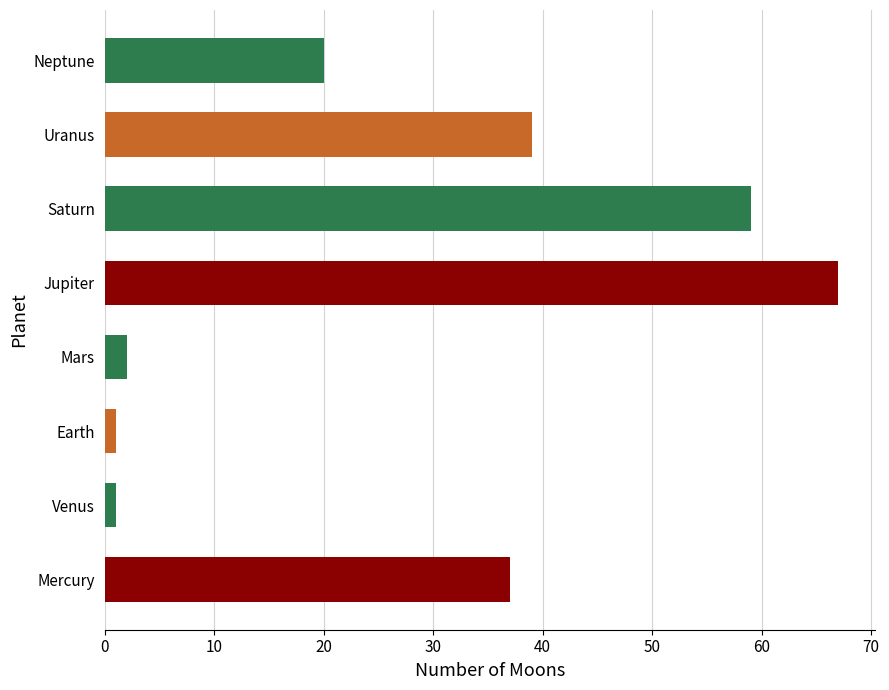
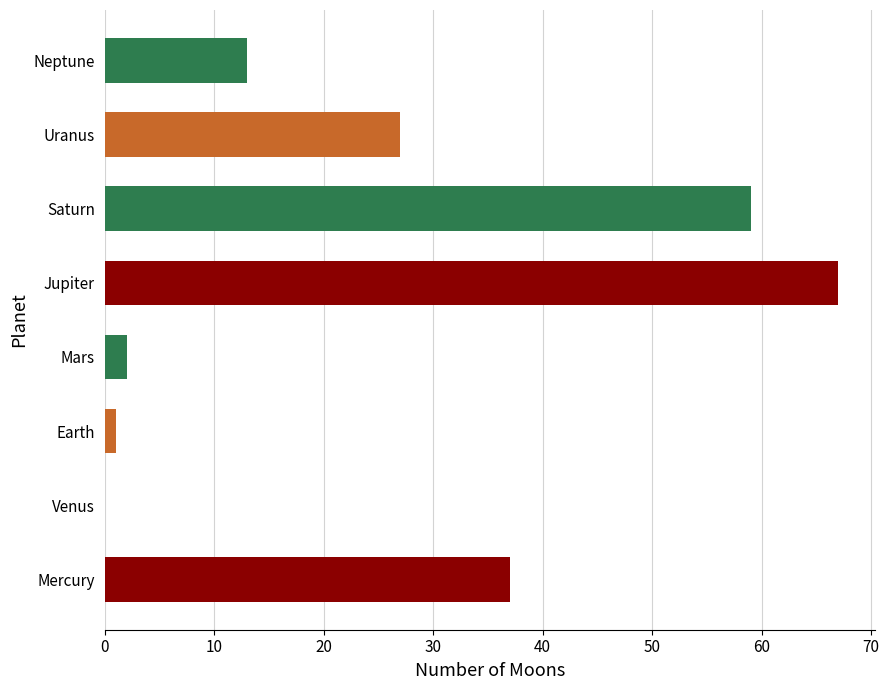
  {
-   "Neptune": 20,
-   "Uranus": 39,
+   "Neptune": 13,
+   "Uranus": 27,
    "Saturn": 59,
    "Jupiter": 67,
    "Mars": 2,
    "Earth": 1,
-   "Venus": 1,
+   "Venus": 0,
    "Mercury": 37
  }
